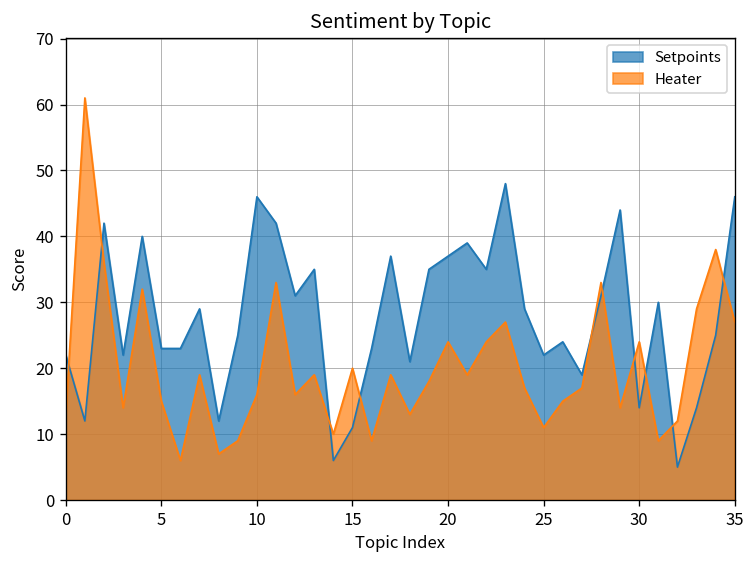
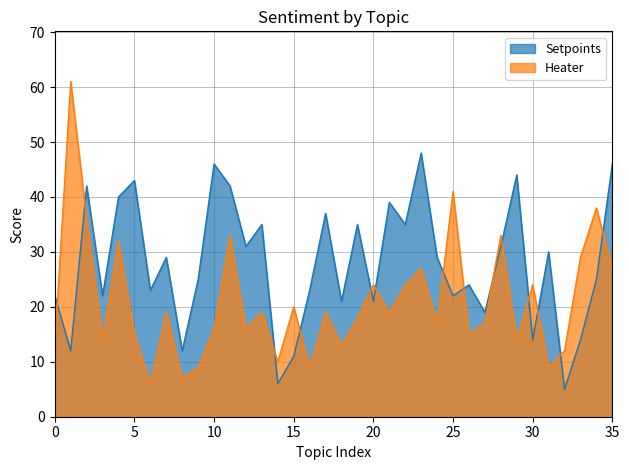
  {
    "Setpoints": {
      "0": 22,
-     "5": 23,
+     "5": 43,
      "10": 46,
      "15": 11,
-     "20": 37,
+     "20": 21,
      "25": 22,
      "30": 14,
      "35": 46
    },
    "Heater": {
      "0": 13,
      "5": 15,
      "10": 16,
      "15": 20,
      "20": 24,
-     "25": 11,
+     "25": 41,
      "30": 24,
      "35": 27
    }
  }
